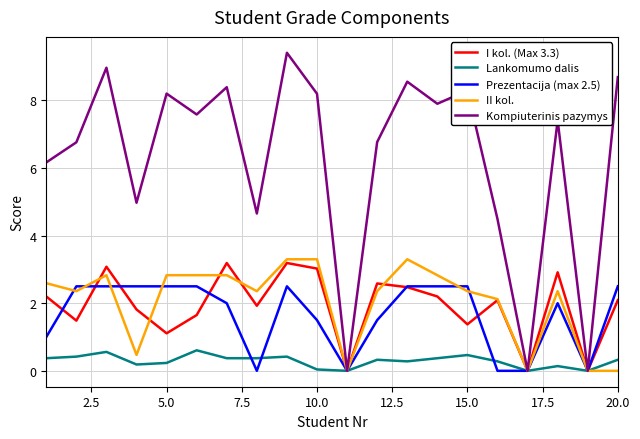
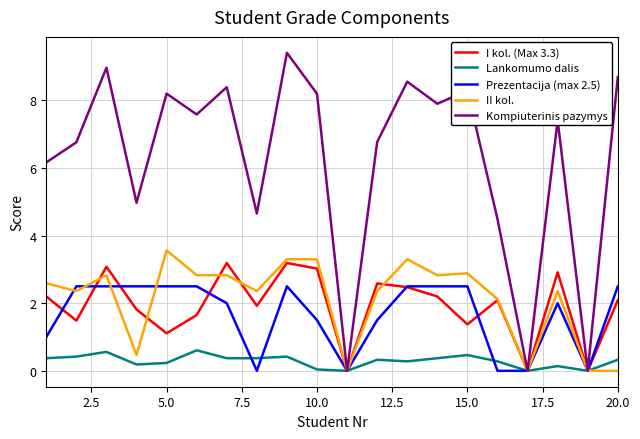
  {
    "I kol. (Max 3.3)": {
      "5.0": 1.1,
      "10.0": 3.0,
      "15.0": 1.4,
      "20.0": 2.1
    },
    "Lankomumo dalis": {
      "5.0": 0.2,
      "10.0": 0.0,
      "15.0": 0.5,
      "20.0": 0.3
    },
    "Prezentacija (max 2.5)": {
      "5.0": 2.5,
      "10.0": 1.5,
      "15.0": 2.5,
      "20.0": 2.5
    },
    "II kol.": {
-     "5.0": 2.8,
+     "5.0": 3.6,
      "10.0": 3.3,
-     "15.0": 2.4,
+     "15.0": 2.9,
      "20.0": 0.0
    },
    "Kompiuterinis pazymys": {
      "5.0": 8.2,
      "10.0": 8.2,
      "20.0": 8.7
    }
  }
